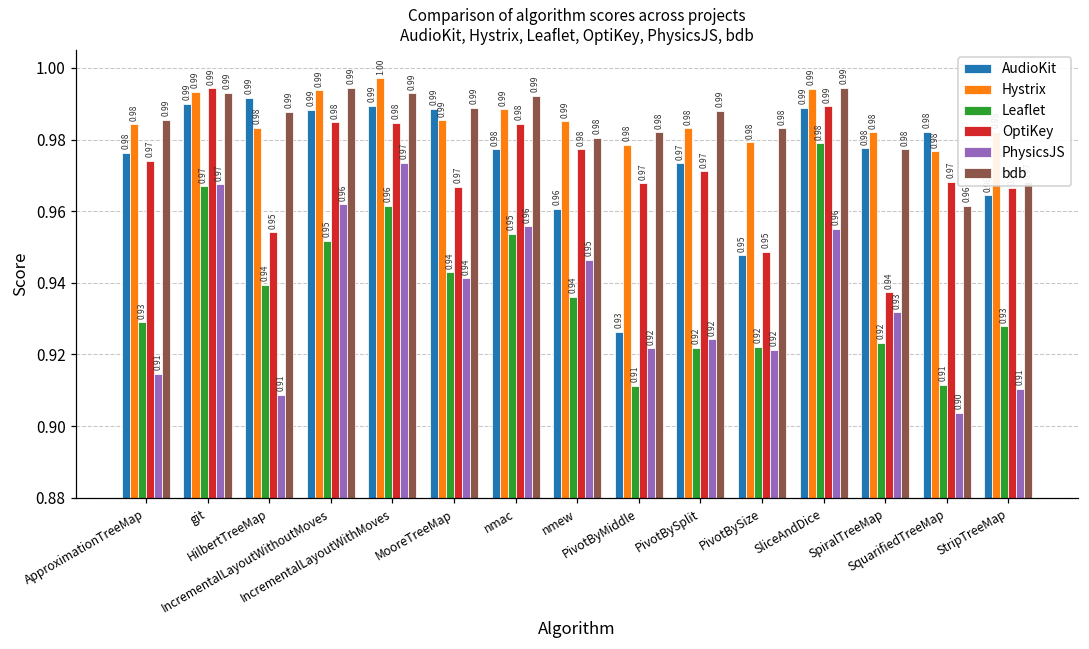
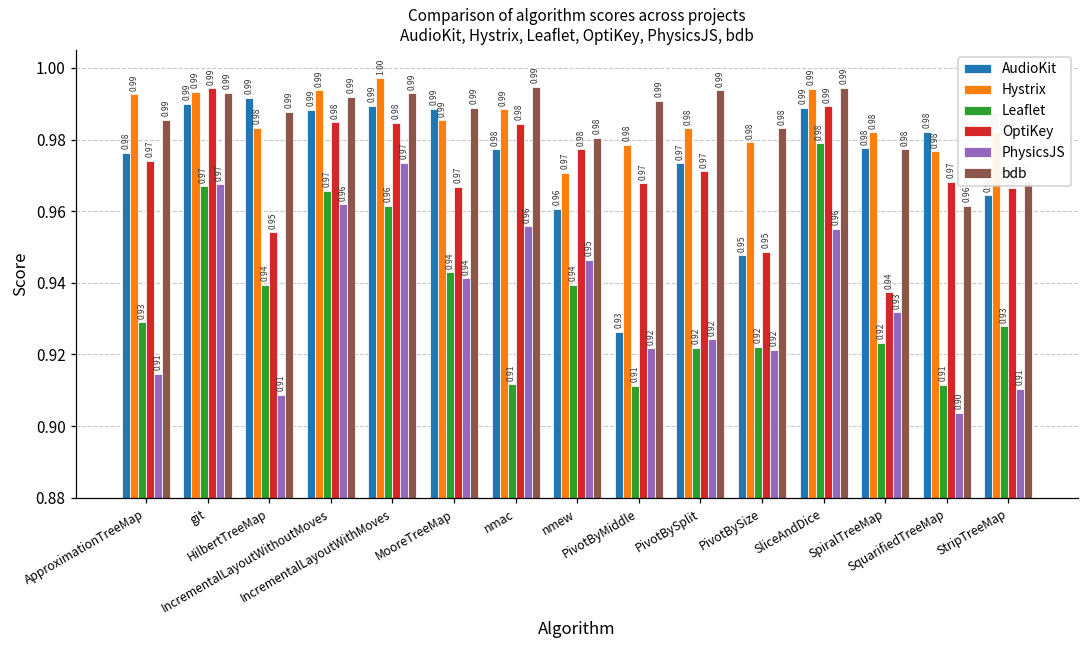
  {
    "AudioKit": {
      "ApproximationTreeMap": 0.98,
      "git": 0.99,
      "HilbertTreeMap": 0.99,
      "IncrementalLayoutWithoutMoves": 0.99,
      "IncrementalLayoutWithMoves": 0.99,
      "MooreTreeMap": 0.99,
      "nmac": 0.98,
      "nmew": 0.96,
      "PivotByMiddle": 0.93,
      "PivotBySplit": 0.97,
      "PivotBySize": 0.95,
      "SliceAndDice": 0.99,
      "SpiralTreeMap": 0.98,
      "SquarifiedTreeMap": 0.98
    },
    "Hystrix": {
-     "ApproximationTreeMap": 0.98,
+     "ApproximationTreeMap": 0.99,
      "git": 0.99,
      "HilbertTreeMap": 0.98,
      "IncrementalLayoutWithoutMoves": 0.99,
      "IncrementalLayoutWithMoves": 1.00,
      "MooreTreeMap": 0.99,
      "nmac": 0.99,
-     "nmew": 0.99,
+     "nmew": 0.97,
      "PivotByMiddle": 0.98,
      "PivotBySplit": 0.98,
      "PivotBySize": 0.98,
      "SliceAndDice": 0.99,
      "SpiralTreeMap": 0.98,
      "SquarifiedTreeMap": 0.98
    },
    "Leaflet": {
      "ApproximationTreeMap": 0.93,
      "git": 0.97,
      "HilbertTreeMap": 0.94,
-     "IncrementalLayoutWithoutMoves": 0.95,
+     "IncrementalLayoutWithoutMoves": 0.97,
      "IncrementalLayoutWithMoves": 0.96,
      "MooreTreeMap": 0.94,
-     "nmac": 0.95,
-     "nmew": 0.936,
+     "nmac": 0.91,
+     "nmew": 0.939,
      "PivotByMiddle": 0.91,
      "PivotBySplit": 0.92,
      "PivotBySize": 0.92,
      "SliceAndDice": 0.98,
      "SpiralTreeMap": 0.92,
      "SquarifiedTreeMap": 0.91,
      "StripTreeMap": 0.93
    },
    "OptiKey": {
      "ApproximationTreeMap": 0.97,
      "git": 0.99,
      "HilbertTreeMap": 0.95,
      "IncrementalLayoutWithoutMoves": 0.98,
      "IncrementalLayoutWithMoves": 0.98,
      "MooreTreeMap": 0.97,
      "nmac": 0.98,
      "nmew": 0.98,
      "PivotByMiddle": 0.97,
      "PivotBySplit": 0.97,
      "PivotBySize": 0.95,
      "SliceAndDice": 0.99,
      "SpiralTreeMap": 0.94,
      "SquarifiedTreeMap": 0.97
    },
    "PhysicsJS": {
      "ApproximationTreeMap": 0.91,
      "git": 0.97,
      "HilbertTreeMap": 0.91,
      "IncrementalLayoutWithoutMoves": 0.96,
      "IncrementalLayoutWithMoves": 0.97,
      "MooreTreeMap": 0.94,
      "nmac": 0.96,
      "nmew": 0.95,
      "PivotByMiddle": 0.92,
      "PivotBySplit": 0.92,
      "PivotBySize": 0.92,
      "SliceAndDice": 0.96,
      "SpiralTreeMap": 0.93,
      "SquarifiedTreeMap": 0.90,
      "StripTreeMap": 0.91
    },
    "bdb": {
      "ApproximationTreeMap": 0.99,
      "git": 0.99,
      "HilbertTreeMap": 0.99,
-     "IncrementalLayoutWithoutMoves": 0.995,
+     "IncrementalLayoutWithoutMoves": 0.992,
      "IncrementalLayoutWithMoves": 0.99,
      "MooreTreeMap": 0.99,
-     "nmac": 0.992,
+     "nmac": 0.995,
      "nmew": 0.98,
-     "PivotByMiddle": 0.98,
-     "PivotBySplit": 0.988,
+     "PivotByMiddle": 0.99,
+     "PivotBySplit": 0.994,
      "PivotBySize": 0.98,
      "SliceAndDice": 0.99,
      "SpiralTreeMap": 0.98
    }
  }
